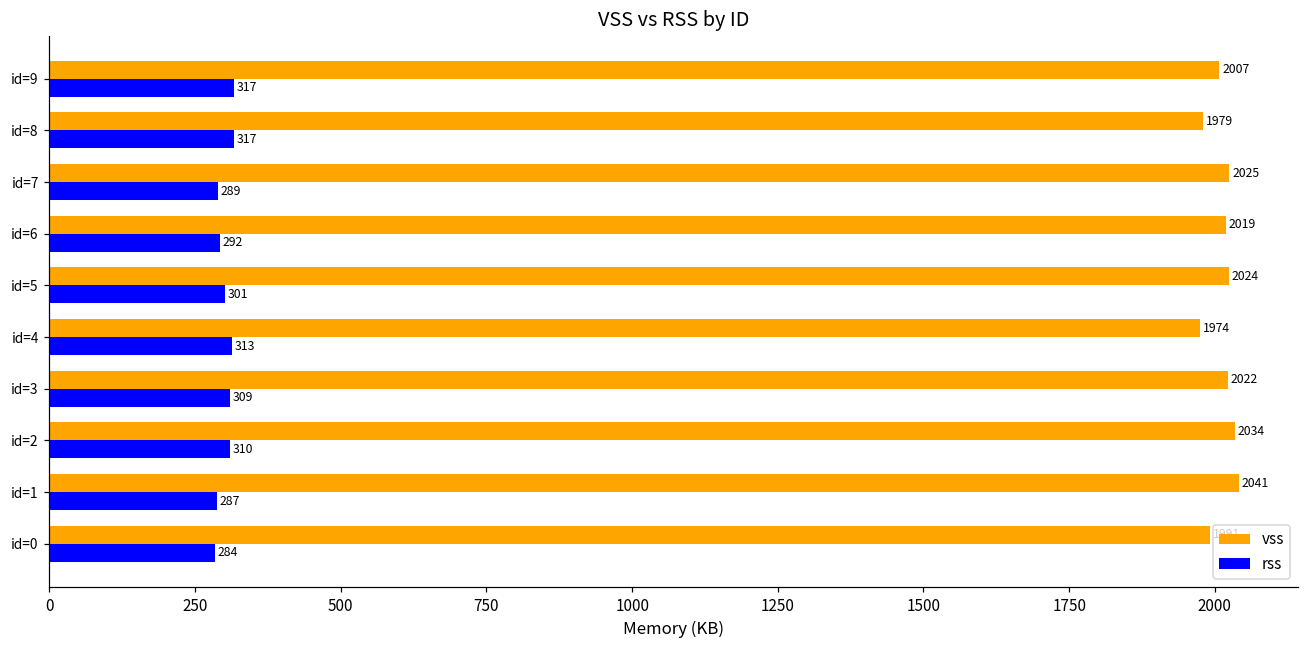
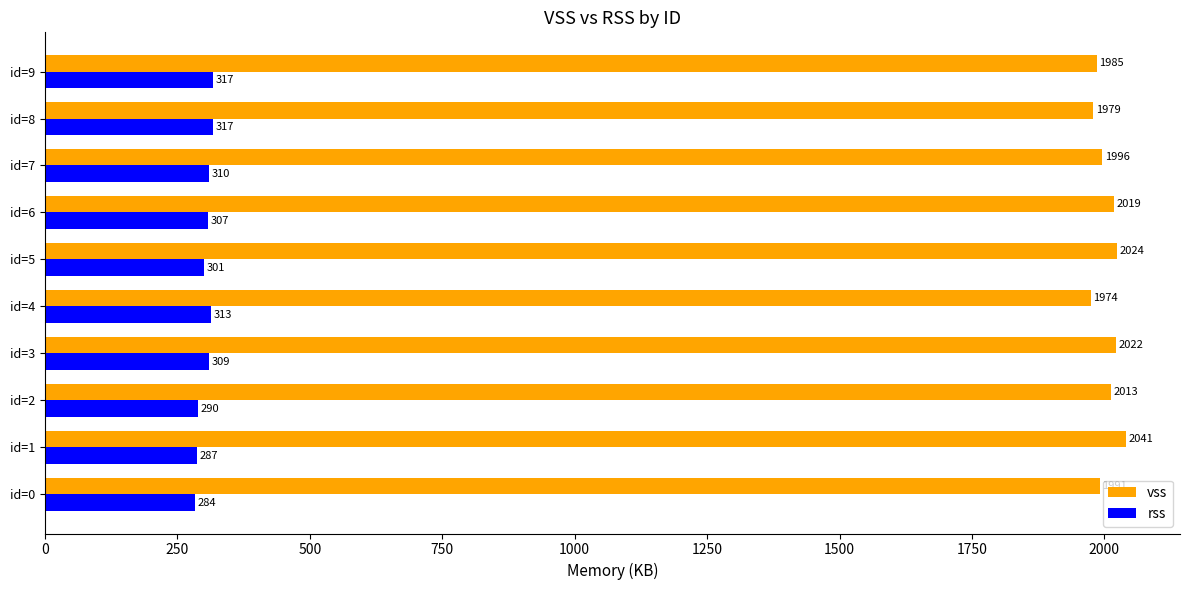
  {
    "vss": {
-     "id=9": 2007,
+     "id=9": 1985,
      "id=8": 1979,
-     "id=7": 2025,
+     "id=7": 1996,
      "id=6": 2019,
      "id=5": 2024,
      "id=4": 1974,
      "id=3": 2022,
-     "id=2": 2034,
+     "id=2": 2013,
      "id=1": 2041
    },
    "rss": {
      "id=9": 317,
      "id=8": 317,
-     "id=7": 289,
-     "id=6": 292,
+     "id=7": 310,
+     "id=6": 307,
      "id=5": 301,
      "id=4": 313,
      "id=3": 309,
-     "id=2": 310,
+     "id=2": 290,
      "id=1": 287,
      "id=0": 284
    }
  }
